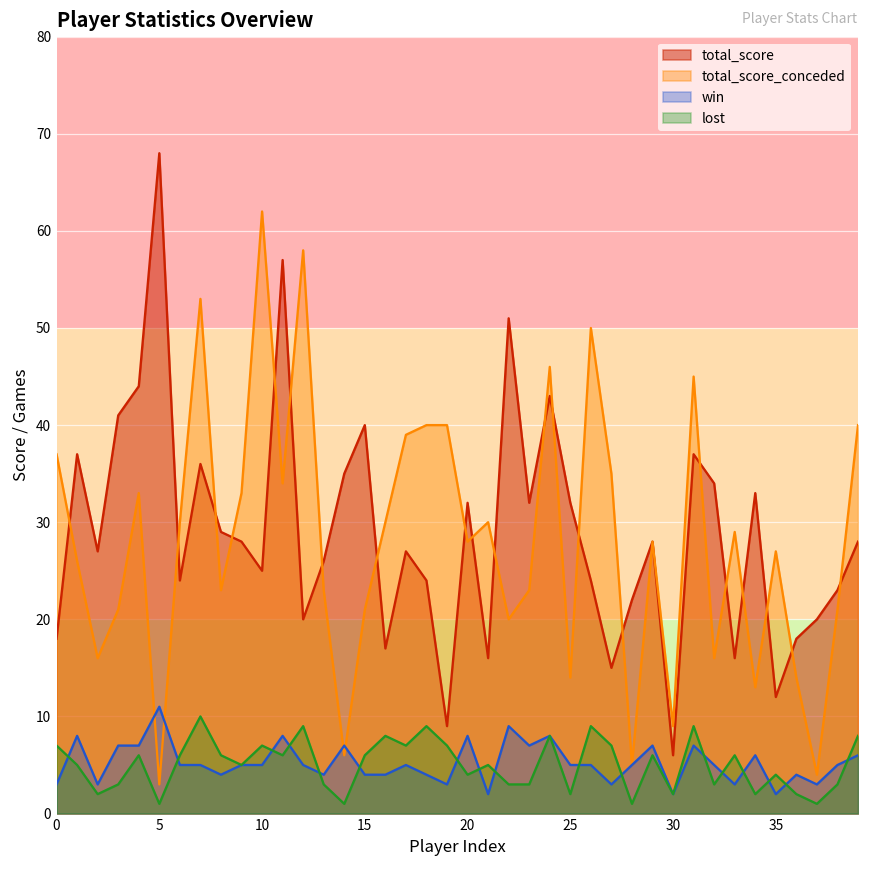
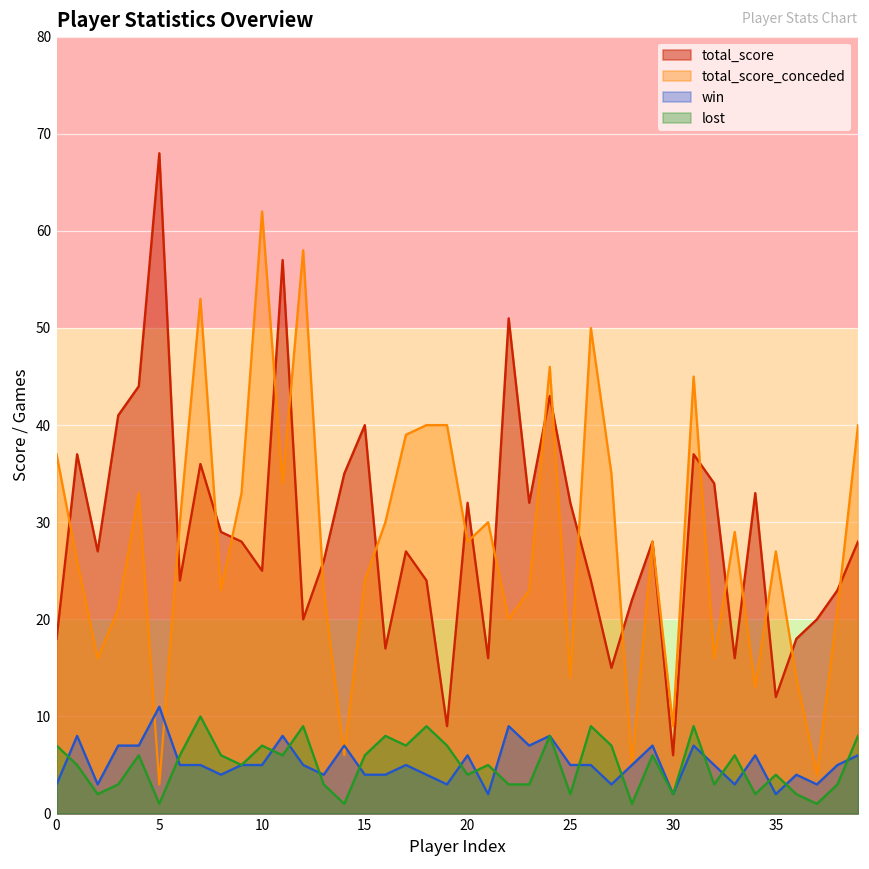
  {
    "total_score": {
      "0": 18,
      "5": 68,
      "10": 25,
      "15": 40,
      "20": 32,
      "25": 32,
      "30": 6,
      "35": 12
    },
    "total_score_conceded": {
      "0": 37,
      "5": 3,
      "10": 62,
-     "15": 21,
+     "15": 24,
      "20": 28,
      "25": 14,
      "30": 9,
      "35": 27
    },
    "win": {
      "0": 3,
      "5": 11,
      "10": 5,
      "15": 4,
-     "20": 8,
+     "20": 6,
      "25": 5,
      "35": 2
    },
    "lost": {
      "0": 7,
      "5": 1,
      "10": 7,
      "15": 6,
      "20": 4,
      "25": 2,
      "35": 4
    }
  }
